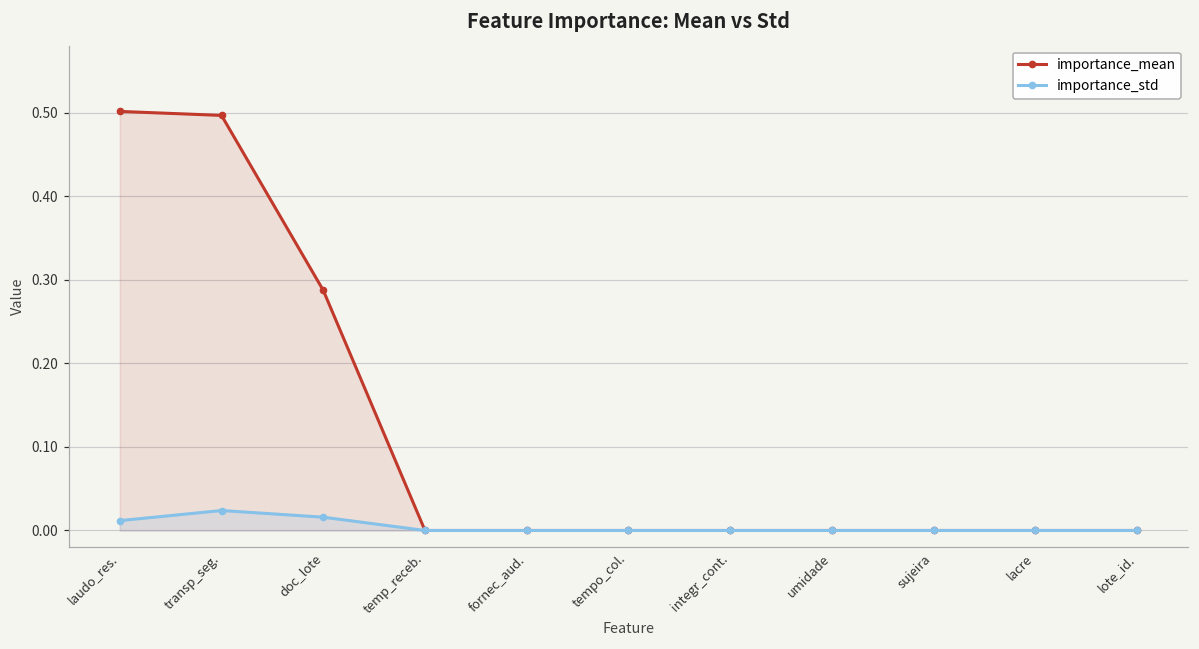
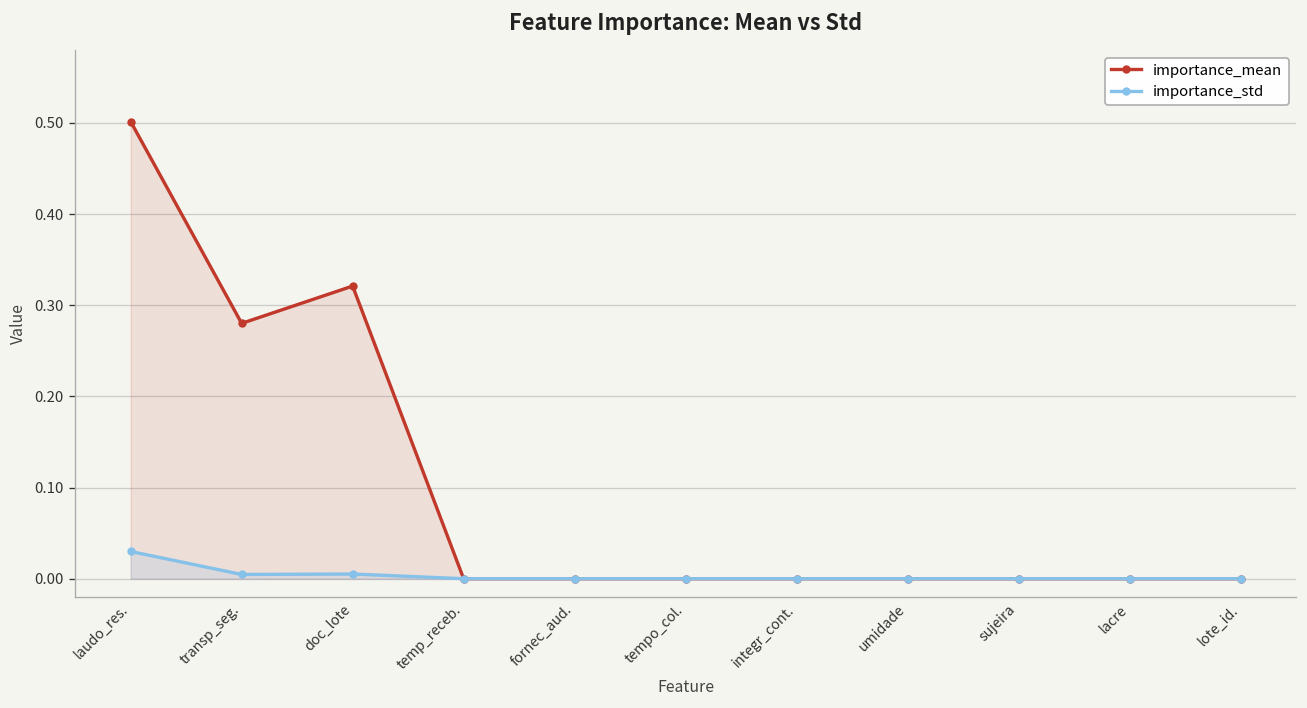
  {
    "importance_mean": {
      "laudo_res.": 0.50,
-     "transp_seg.": 0.50,
-     "doc_lote": 0.29
+     "transp_seg.": 0.28,
+     "doc_lote": 0.32
    },
    "importance_std": {
-     "laudo_res.": 0.01,
-     "transp_seg.": 0.02,
-     "doc_lote": 0.02
+     "laudo_res.": 0.03,
+     "transp_seg.": 0.00,
+     "doc_lote": 0.01
    }
  }
